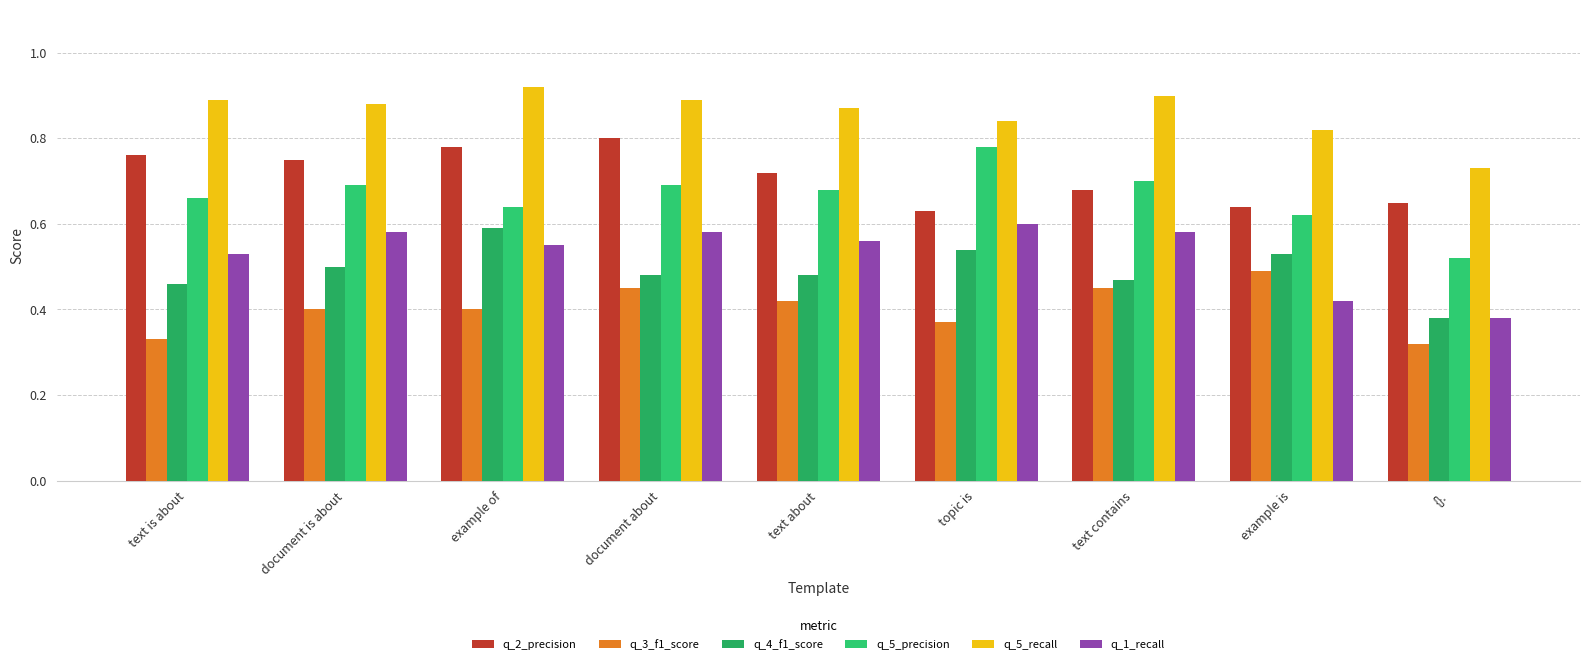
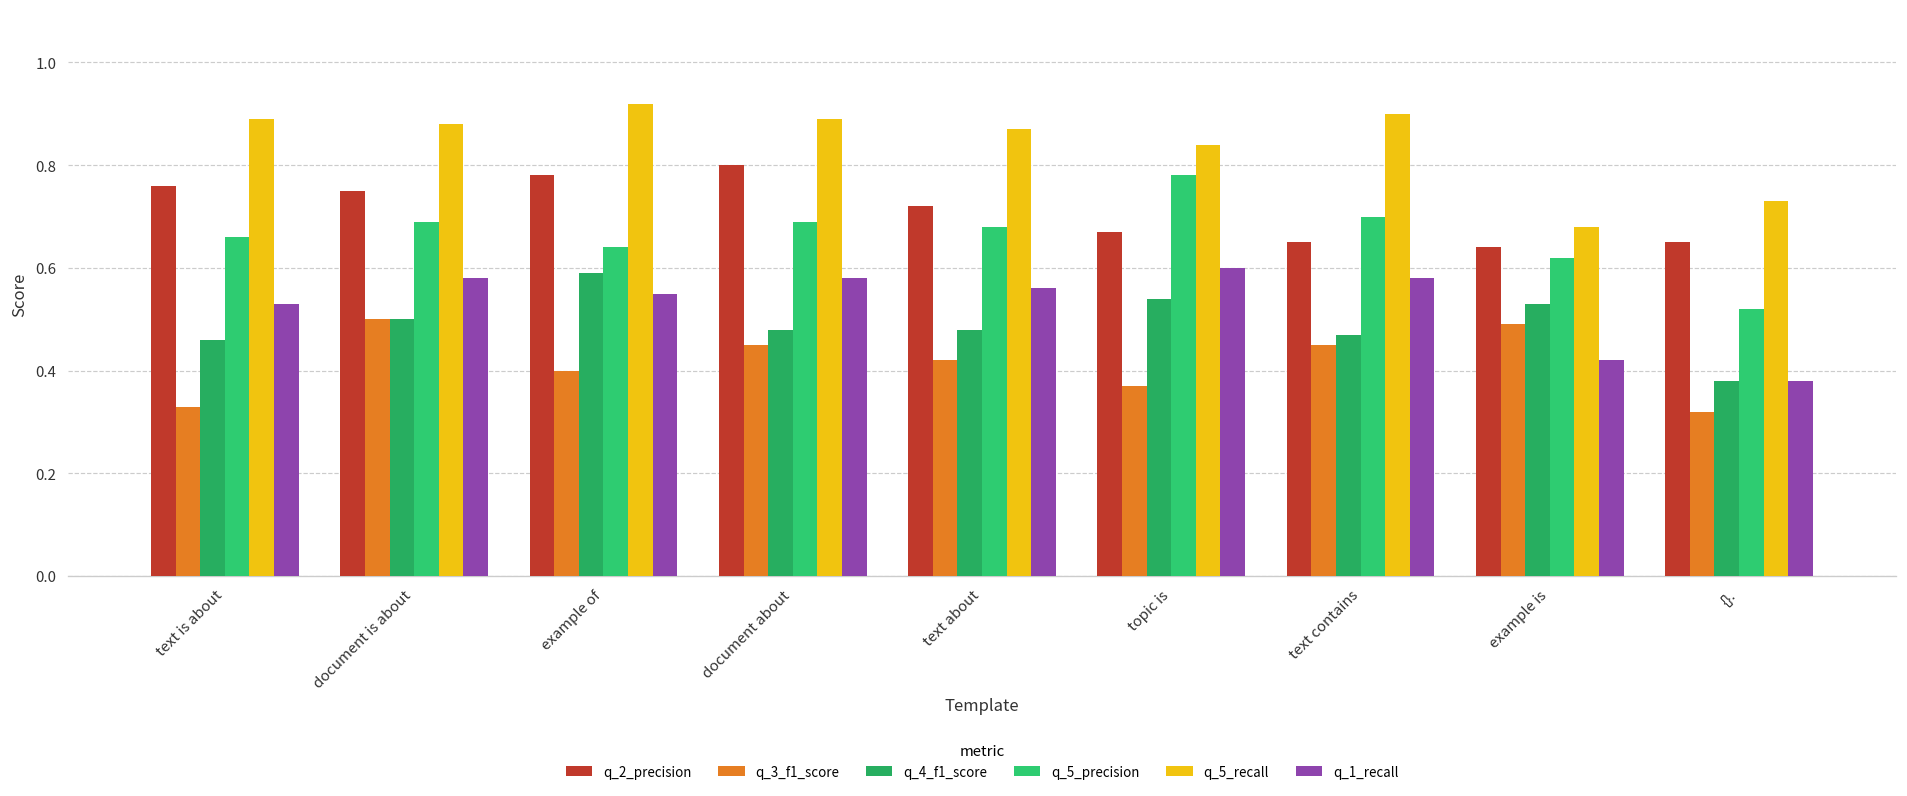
  {
    "q_2_precision": {
      "text is about": 0.76,
      "document is about": 0.75,
      "example of": 0.78,
      "document about": 0.80,
      "text about": 0.72,
-     "topic is": 0.63,
-     "text contains": 0.68,
+     "topic is": 0.67,
+     "text contains": 0.65,
      "example is": 0.64,
      "{}.": 0.65
    },
    "q_3_f1_score": {
      "text is about": 0.33,
-     "document is about": 0.4,
+     "document is about": 0.5,
      "example of": 0.4,
      "document about": 0.45,
      "text about": 0.42,
      "topic is": 0.37,
      "text contains": 0.45,
      "example is": 0.49,
      "{}.": 0.32
    },
    "q_5_recall": {
      "text is about": 0.89,
      "document is about": 0.88,
      "example of": 0.92,
      "document about": 0.89,
      "text about": 0.87,
      "topic is": 0.84,
      "text contains": 0.90,
-     "example is": 0.82,
+     "example is": 0.68,
      "{}.": 0.73
    },
    "q_1_recall": {
      "text is about": 0.53,
      "document is about": 0.58,
      "example of": 0.55,
      "document about": 0.58,
      "text about": 0.56,
      "topic is": 0.60,
      "text contains": 0.58,
      "example is": 0.42,
      "{}.": 0.38
    }
  }
